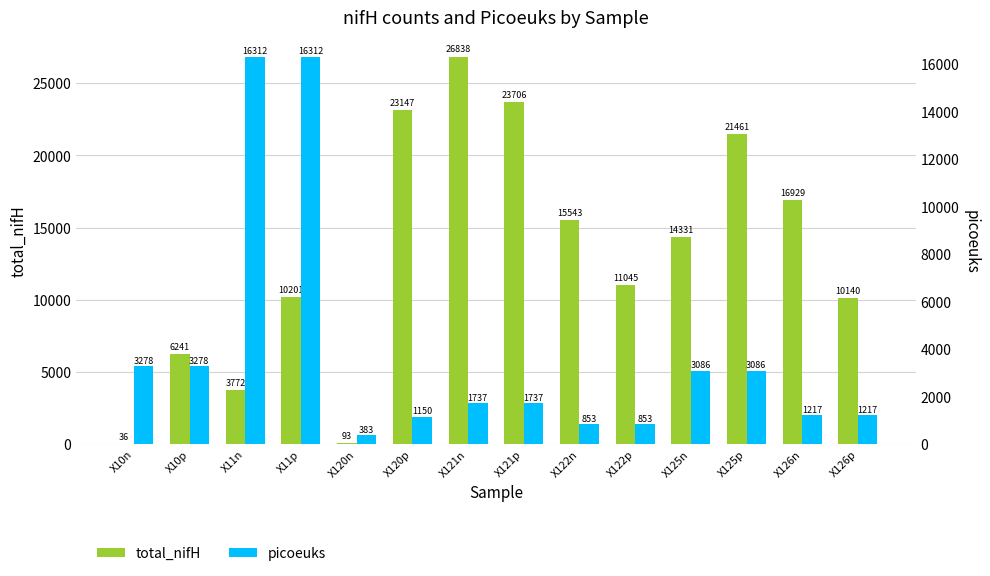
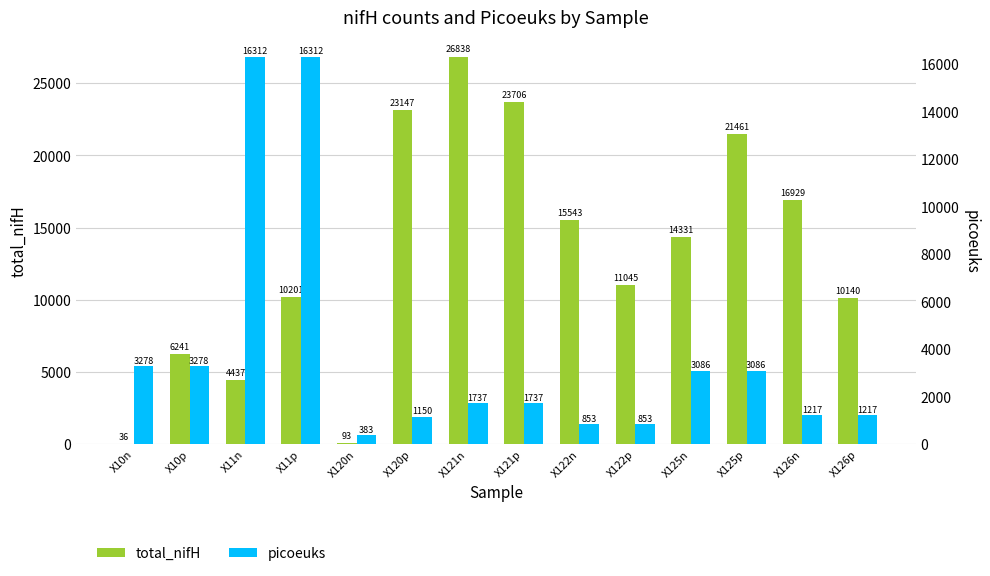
  {
    "total_nifH": {
      "X10n": 36,
      "X10p": 6241,
-     "X11n": 3772,
+     "X11n": 4437,
      "X11p": 10201,
      "X120n": 93,
      "X120p": 23147,
      "X121n": 26838,
      "X121p": 23706,
      "X122n": 15543,
      "X122p": 11045,
      "X125n": 14331,
      "X125p": 21461,
      "X126n": 16929,
      "X126p": 10140
    },
    "picoeuks": {
      "X10n": 3278,
      "X10p": 3278,
      "X11n": 16312,
      "X11p": 16312,
      "X120n": 383,
      "X120p": 1150,
      "X121n": 1737,
      "X121p": 1737,
      "X122n": 853,
      "X122p": 853,
      "X125n": 3086,
      "X125p": 3086,
      "X126n": 1217,
      "X126p": 1217
    }
  }
